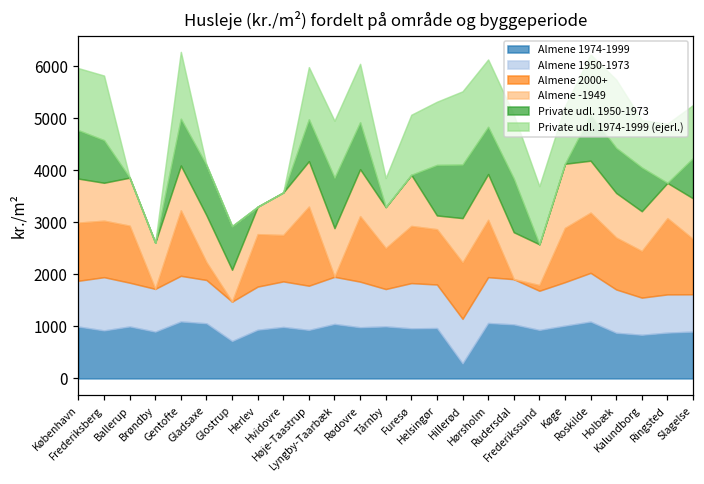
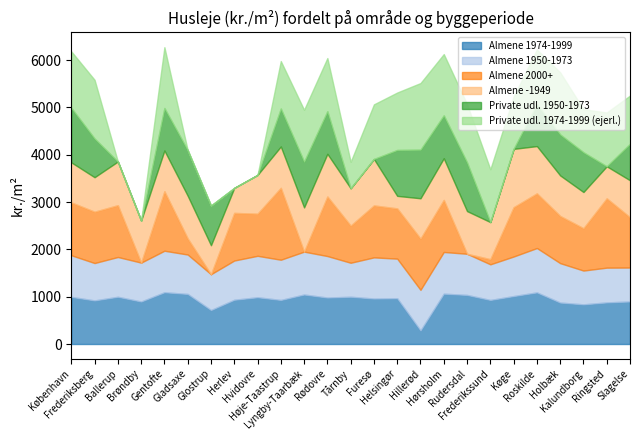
  {
    "Almene 1974-1999": {
      "København": 1000,
      "Frederiksberg": 900,
      "Ballerup": 1000,
      "Brøndby": 900,
      "Gentofte": 1100,
      "Gladsaxe": 1100,
      "Glostrup": 700,
      "Herlev": 900,
      "Hvidovre": 1000,
      "Høje-Taastrup": 900,
      "Lyngby-Taarbæk": 1000,
      "Rødovre": 1000,
      "Tårnby": 1000,
      "Furesø": 1000,
      "Helsingør": 1000,
      "Hillerød": 300,
      "Hørsholm": 1100,
      "Rudersdal": 1000,
      "Frederikssund": 900,
      "Køge": 1000,
      "Roskilde": 1100,
      "Holbæk": 900,
      "Kalundborg": 800,
      "Ringsted": 900,
      "Slagelse": 900
    },
    "Almene 1950-1973": {
      "København": 900,
-     "Frederiksberg": 1000,
+     "Frederiksberg": 800,
      "Ballerup": 800,
      "Gentofte": 900,
      "Gladsaxe": 800,
      "Herlev": 800,
      "Hvidovre": 900,
      "Høje-Taastrup": 900,
      "Rødovre": 900,
      "Tårnby": 700,
      "Furesø": 900,
      "Helsingør": 800,
      "Hillerød": 900,
      "Hørsholm": 900,
      "Frederikssund": 800,
      "Køge": 800,
      "Roskilde": 900,
      "Holbæk": 800,
      "Kalundborg": 700,
      "Ringsted": 700,
      "Slagelse": 700
    },
    "Almene 2000+": {
      "København": 1100,
      "Frederiksberg": 1100,
      "Ballerup": 1100,
      "Gentofte": 1300,
      "Gladsaxe": 300,
      "Herlev": 1000,
      "Hvidovre": 900,
      "Høje-Taastrup": 1500,
      "Rødovre": 1300,
      "Tårnby": 800,
      "Furesø": 1100,
      "Helsingør": 1100,
      "Hillerød": 1100,
      "Hørsholm": 1100,
      "Frederikssund": 100,
      "Køge": 1000,
      "Roskilde": 1200,
      "Holbæk": 1000,
      "Kalundborg": 900,
      "Ringsted": 1500,
      "Slagelse": 1100
    },
    "Almene -1949": {
      "København": 800,
      "Frederiksberg": 700,
      "Gentofte": 900,
      "Gladsaxe": 900,
      "Glostrup": 600,
      "Høje-Taastrup": 900,
      "Lyngby-Taarbæk": 900,
      "Rødovre": 900,
      "Helsingør": 300,
      "Hillerød": 900,
      "Hørsholm": 900,
      "Rudersdal": 900,
      "Roskilde": 1000,
      "Holbæk": 900,
      "Kalundborg": 800,
      "Slagelse": 800
    },
    "Private udl. 1950-1973": {
-     "København": 900,
+     "København": 1200,
      "Frederiksberg": 800,
      "Gentofte": 900,
      "Høje-Taastrup": 800,
      "Lyngby-Taarbæk": 1000,
      "Rødovre": 900,
      "Helsingør": 1000,
      "Hillerød": 1000,
      "Hørsholm": 900,
      "Rudersdal": 1000,
      "Holbæk": 900,
      "Kalundborg": 800,
      "Slagelse": 800
    },
    "Private udl. 1974-1999 (ejerl.)": {
      "København": 1200,
      "Frederiksberg": 1200,
      "Gentofte": 1300,
      "Høje-Taastrup": 1000,
      "Lyngby-Taarbæk": 1100,
      "Rødovre": 1100,
      "Tårnby": 600,
      "Furesø": 1200,
      "Helsingør": 1200,
      "Hillerød": 1400,
      "Hørsholm": 1300,
      "Frederikssund": 1100,
      "Slagelse": 1000
    }
  }
